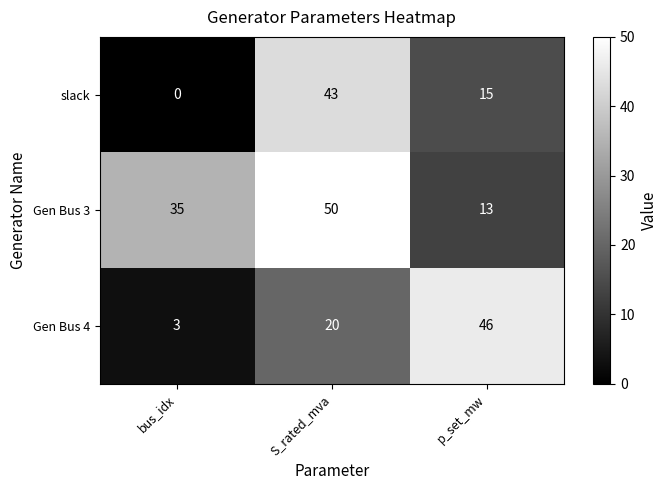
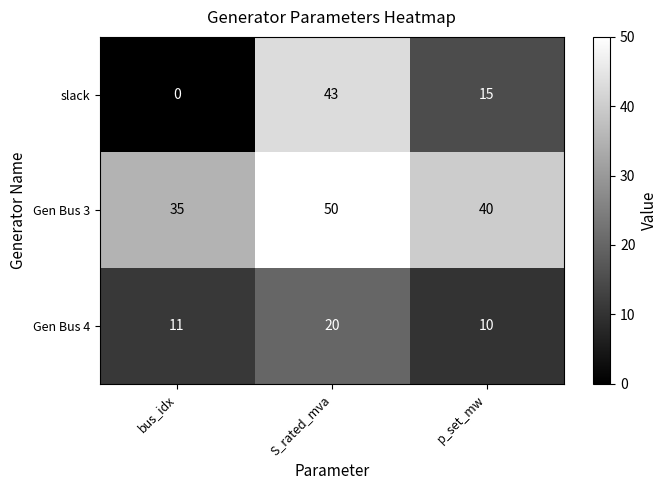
  {
    "slack": {
      "bus_idx": 0,
      "S_rated_mva": 43,
      "p_set_mw": 15
    },
    "Gen Bus 3": {
      "bus_idx": 35,
      "S_rated_mva": 50,
-     "p_set_mw": 13
+     "p_set_mw": 40
    },
    "Gen Bus 4": {
-     "bus_idx": 3,
+     "bus_idx": 11,
      "S_rated_mva": 20,
-     "p_set_mw": 46
+     "p_set_mw": 10
    }
  }
